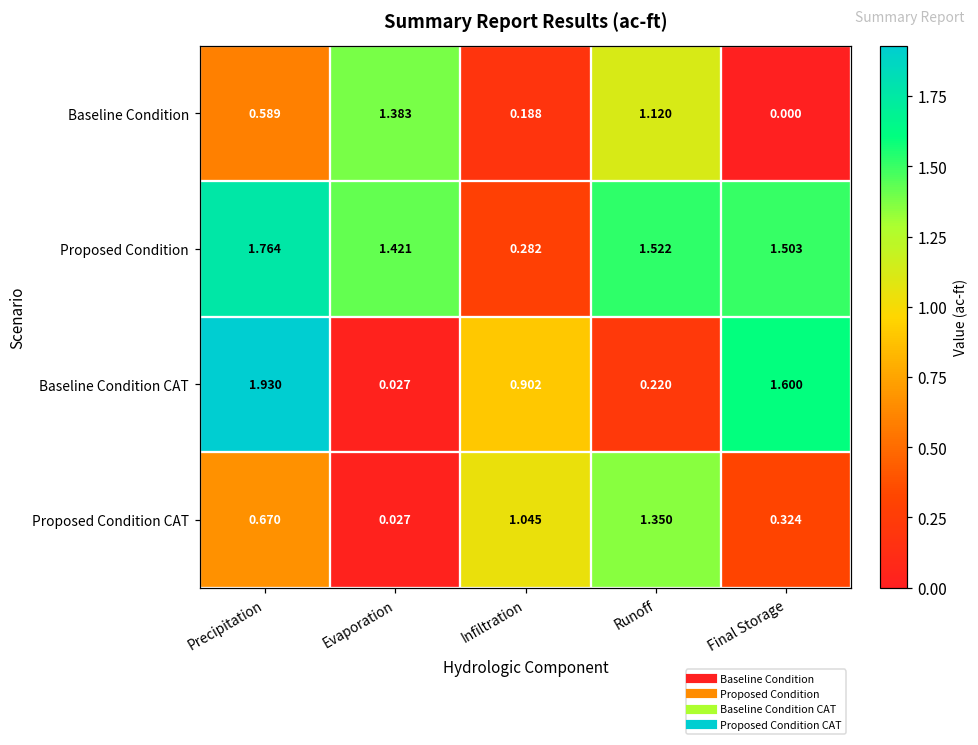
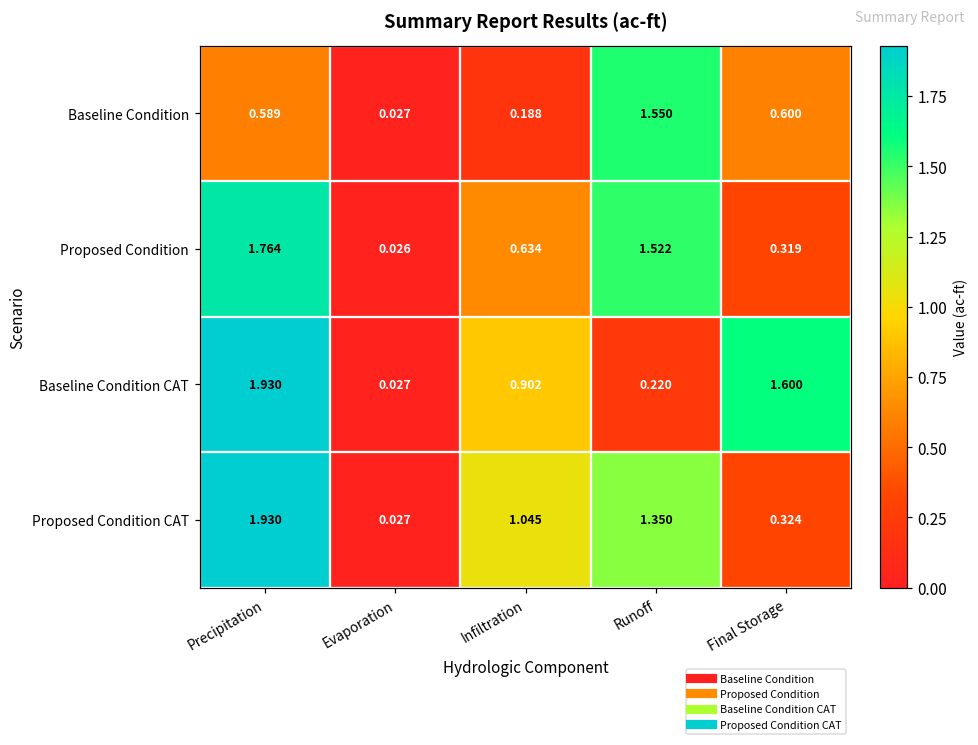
  {
    "Baseline Condition": {
      "Precipitation": 0.589,
-     "Evaporation": 1.383,
+     "Evaporation": 0.027,
      "Infiltration": 0.188,
-     "Runoff": 1.120,
-     "Final Storage": 0.000
+     "Runoff": 1.550,
+     "Final Storage": 0.600
    },
    "Proposed Condition": {
      "Precipitation": 1.764,
-     "Evaporation": 1.421,
-     "Infiltration": 0.282,
+     "Evaporation": 0.026,
+     "Infiltration": 0.634,
      "Runoff": 1.522,
-     "Final Storage": 1.503
+     "Final Storage": 0.319
    },
    "Baseline Condition CAT": {
      "Precipitation": 1.930,
      "Evaporation": 0.027,
      "Infiltration": 0.902,
      "Runoff": 0.220,
      "Final Storage": 1.600
    },
    "Proposed Condition CAT": {
-     "Precipitation": 0.670,
+     "Precipitation": 1.930,
      "Evaporation": 0.027,
      "Infiltration": 1.045,
      "Runoff": 1.350,
      "Final Storage": 0.324
    }
  }
